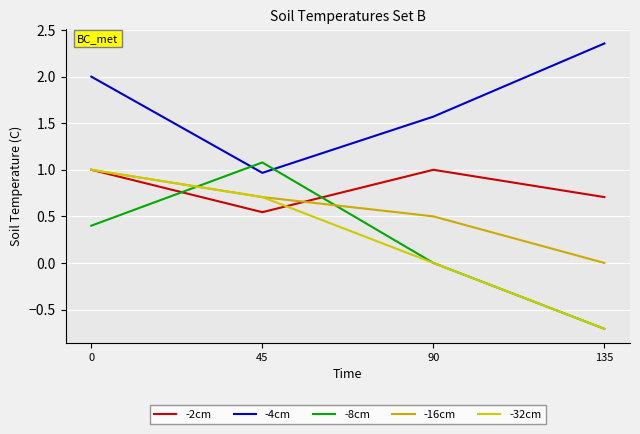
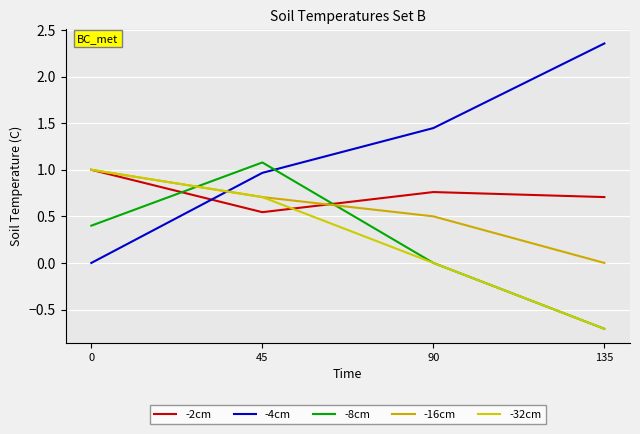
  {
    "-2cm": {
      "45": 0.5,
-     "90": 1.0,
+     "90": 0.8,
      "135": 0.7
    },
    "-4cm": {
-     "0": 2,
+     "0": 0,
      "45": 1.0,
-     "90": 1.6,
+     "90": 1.4,
      "135": 2.4
    },
    "-8cm": {
      "0": 0.4,
      "45": 1.1
    }
  }
